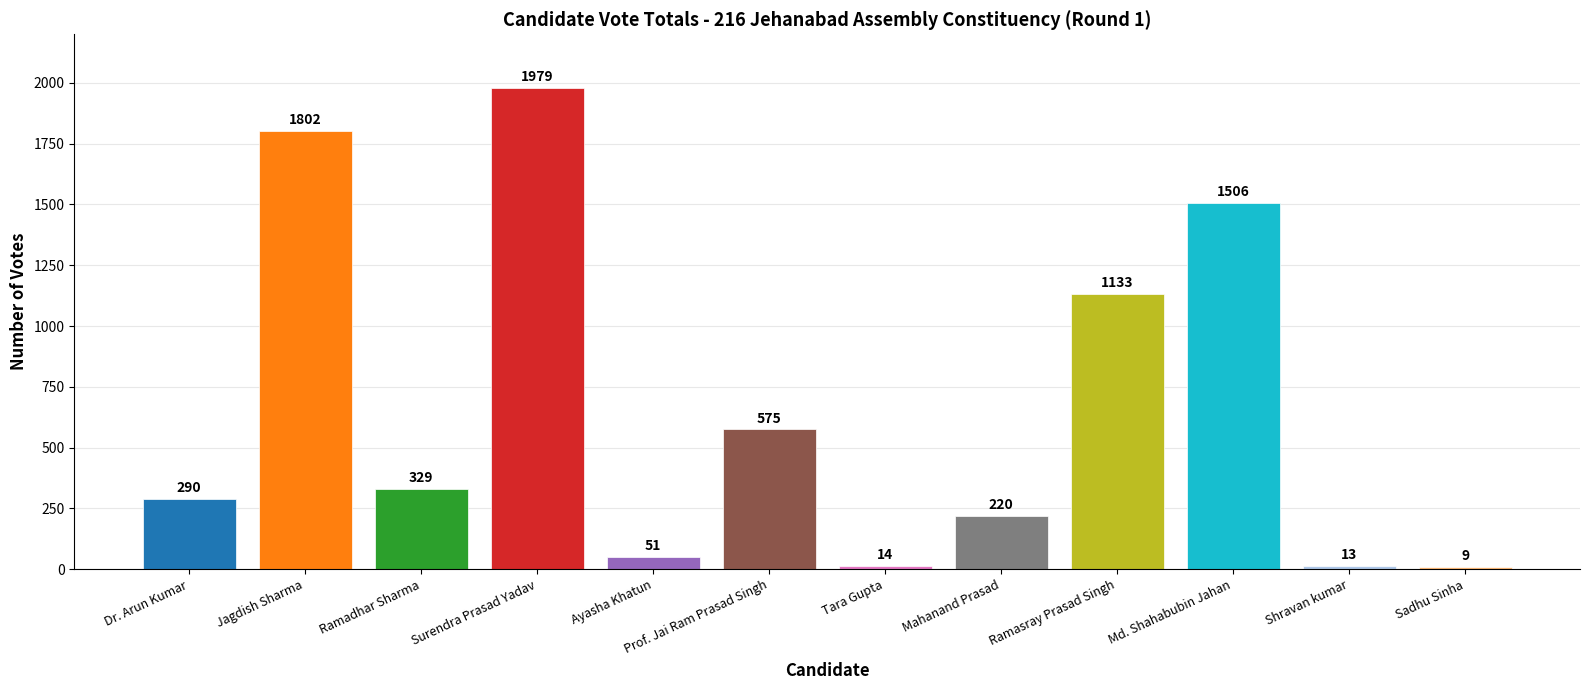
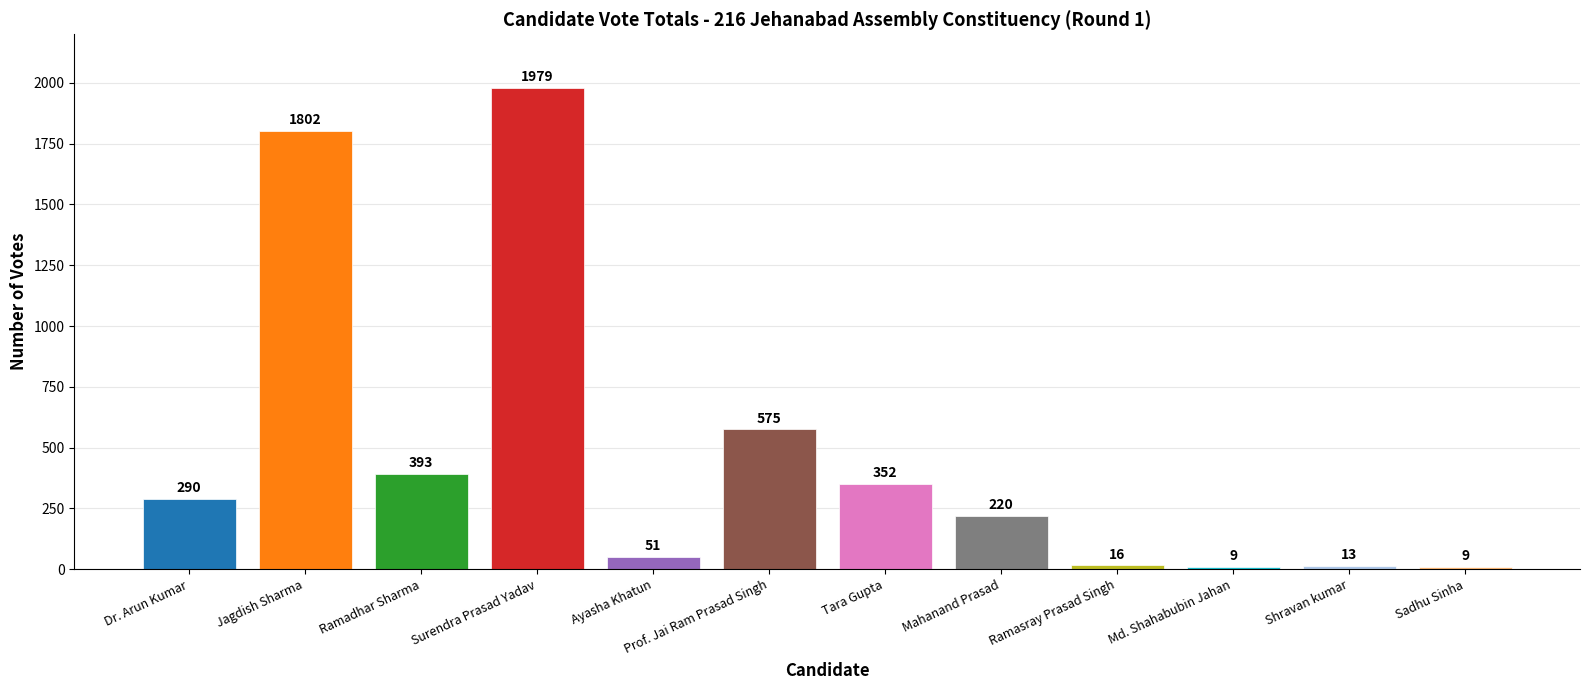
  {
    "Dr. Arun Kumar": 290,
    "Jagdish Sharma": 1802,
-   "Ramadhar Sharma": 329,
+   "Ramadhar Sharma": 393,
    "Surendra Prasad Yadav": 1979,
    "Ayasha Khatun": 51,
    "Prof. Jai Ram Prasad Singh": 575,
-   "Tara Gupta": 14,
+   "Tara Gupta": 352,
    "Mahanand Prasad": 220,
-   "Ramasray Prasad Singh": 1133,
-   "Md. Shahabubin Jahan": 1506,
+   "Ramasray Prasad Singh": 16,
+   "Md. Shahabubin Jahan": 9,
    "Shravan kumar": 13,
    "Sadhu Sinha": 9
  }
